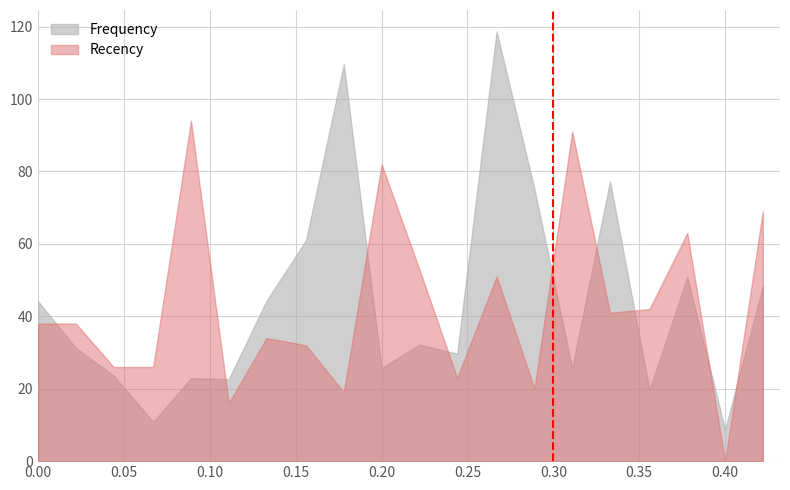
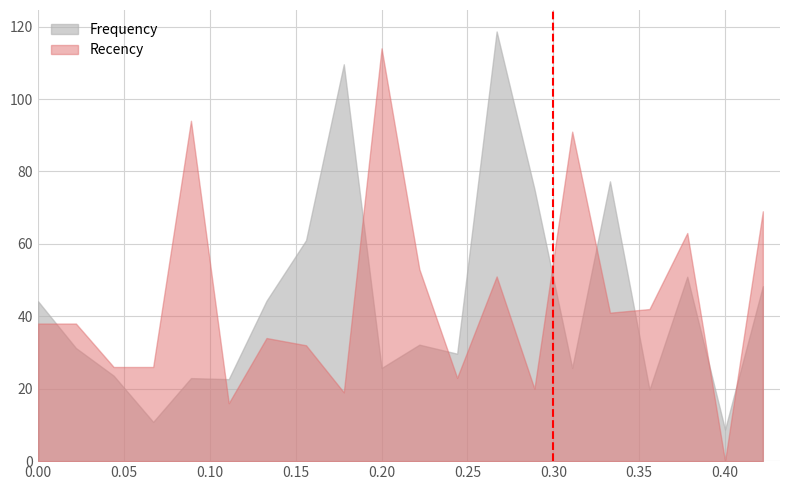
  {
    "Frequency": {
      "0.00": 44,
      "0.20": 26,
      "0.40": 9
    },
    "Recency": {
      "0.00": 38,
-     "0.20": 82,
+     "0.20": 114,
      "0.40": 0
    }
  }
